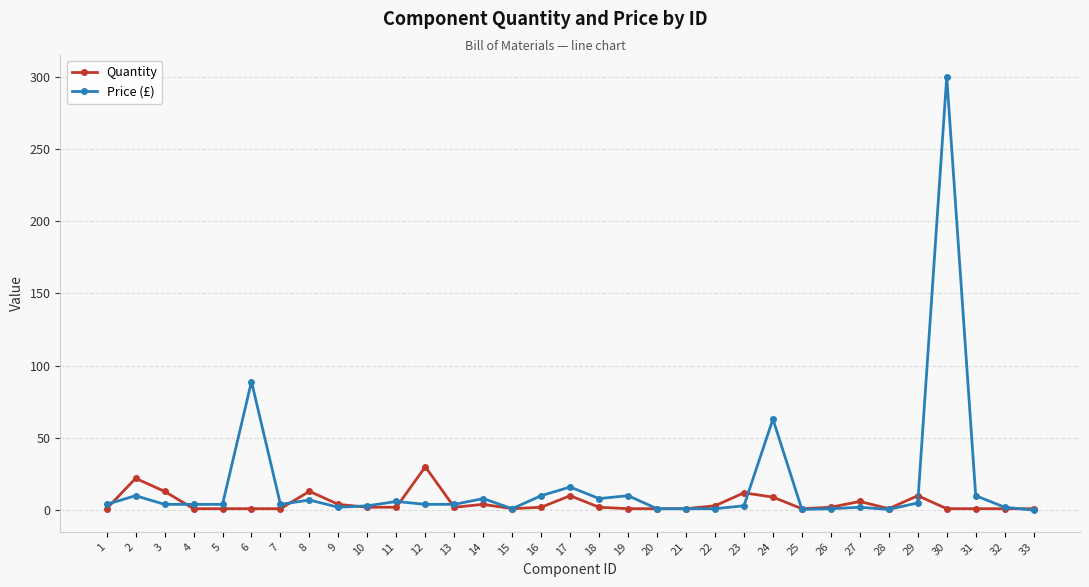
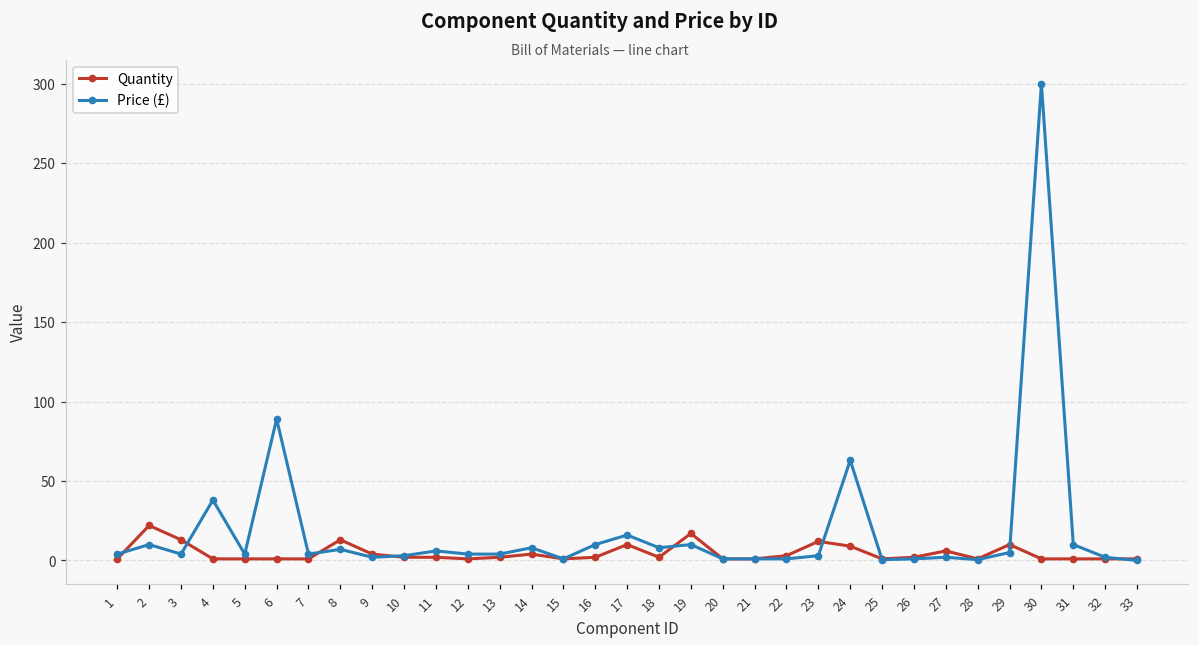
  {
    "Quantity": {
      "1": 1,
      "2": 22,
      "3": 13,
      "4": 1,
      "5": 1,
      "6": 1,
      "7": 1,
      "8": 13,
      "9": 4,
      "11": 2,
-     "12": 30,
+     "12": 1,
      "13": 2,
      "14": 4,
      "16": 2,
      "17": 10,
      "18": 2,
-     "19": 1,
+     "19": 17,
      "22": 3,
      "23": 12,
      "24": 9,
      "27": 6,
      "29": 10,
      "30": 1,
      "31": 1
    },
    "Price (£)": {
      "1": 4,
      "2": 10,
      "3": 4,
-     "4": 4,
+     "4": 38,
      "5": 4,
      "6": 89,
      "7": 4,
      "8": 7,
      "9": 2,
      "11": 6,
      "12": 4,
      "13": 4,
      "14": 8,
      "16": 10,
      "17": 16,
      "18": 8,
      "19": 10,
      "22": 1,
      "23": 3,
      "24": 63,
      "27": 2,
      "29": 5,
      "30": 300,
      "31": 10
    }
  }
